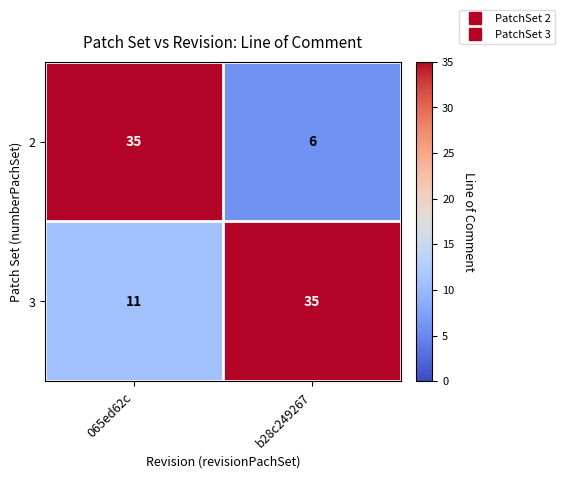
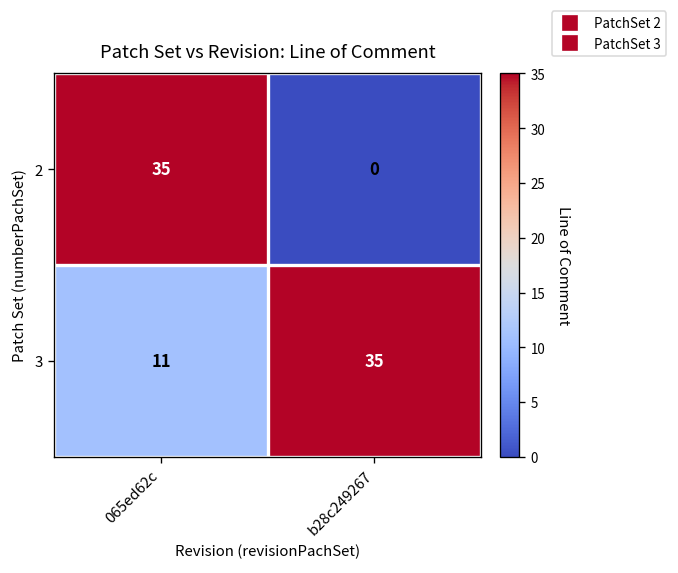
  {
    "2": {
      "065ed62c": 35,
-     "b28c249267": 6
+     "b28c249267": 0
    },
    "3": {
      "065ed62c": 11,
      "b28c249267": 35
    }
  }
